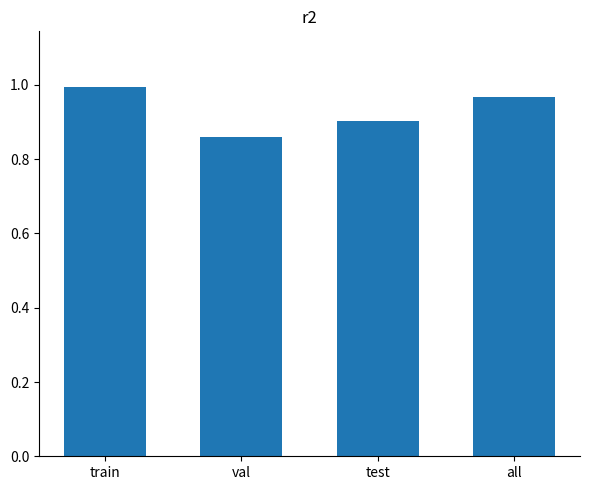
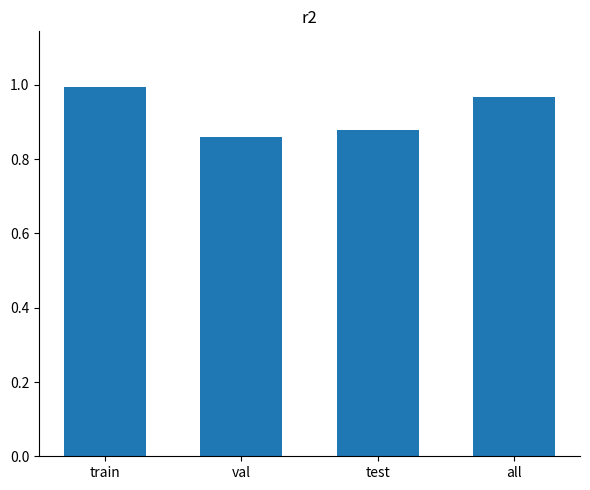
  {
    "train": 0.99,
    "val": 0.86,
-   "test": 0.90,
+   "test": 0.88,
    "all": 0.97
  }
